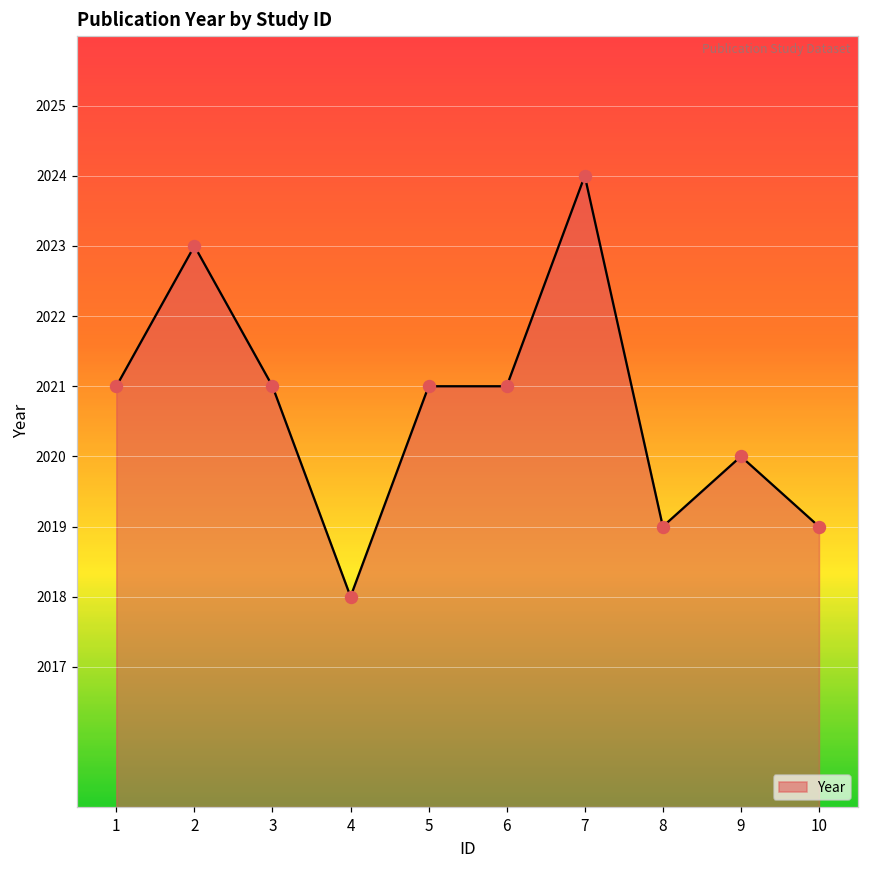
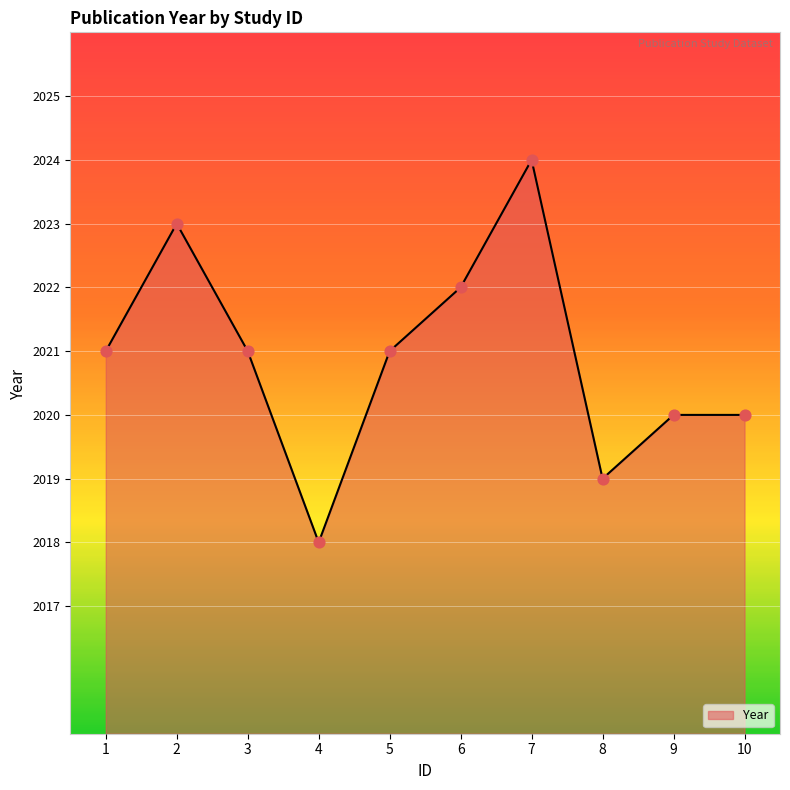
  {
    "1": 2021,
    "2": 2023,
    "3": 2021,
    "4": 2018,
    "5": 2021,
-   "6": 2021,
+   "6": 2022,
    "7": 2024,
    "8": 2019,
    "9": 2020,
-   "10": 2019
+   "10": 2020
  }
